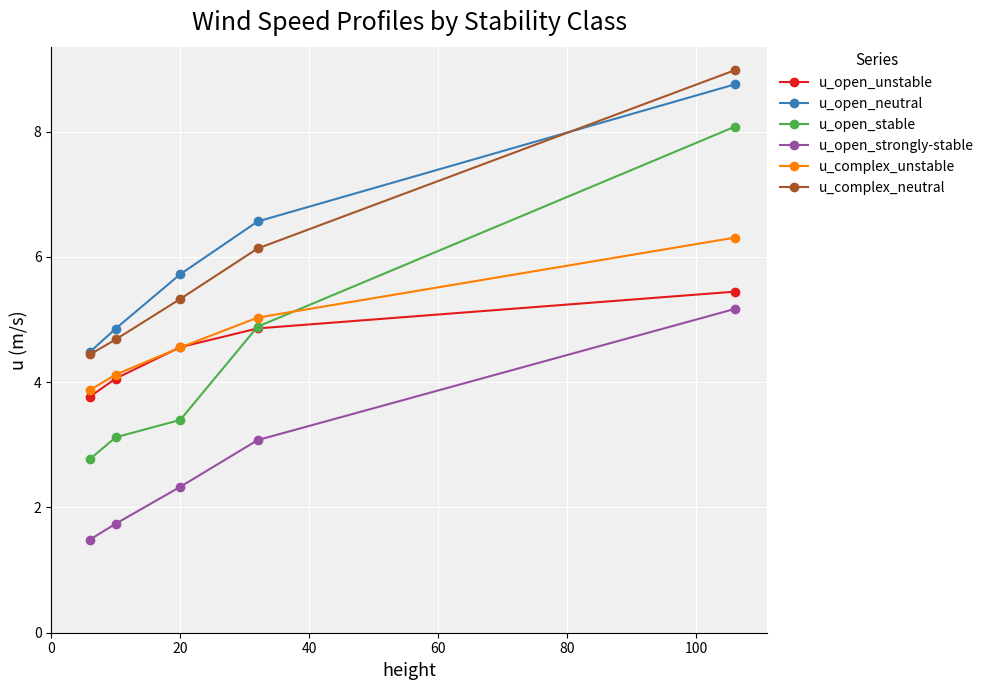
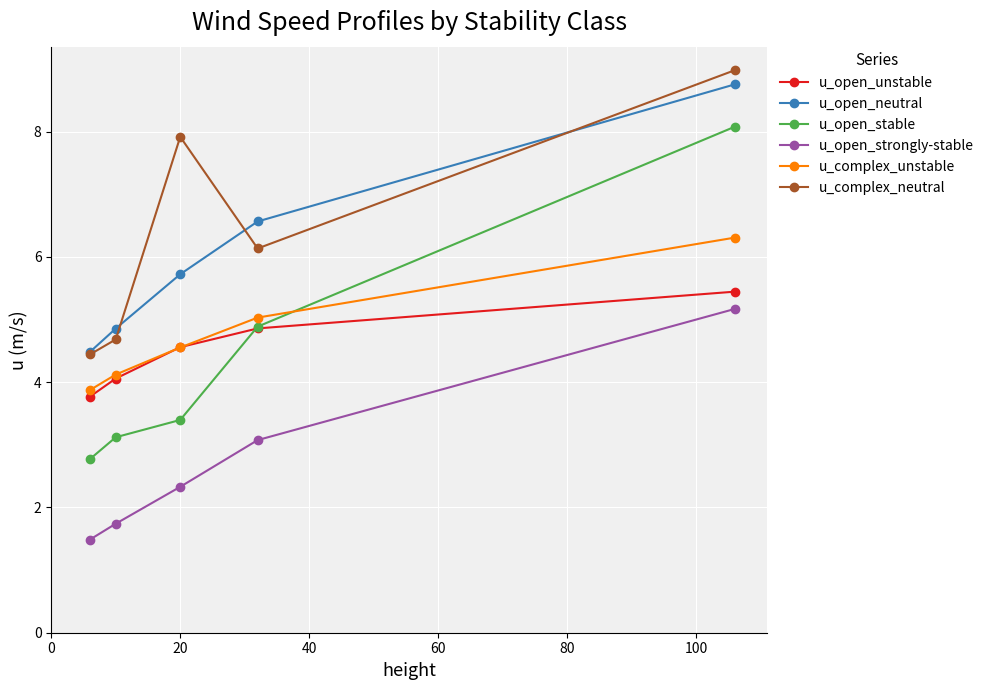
  {
    "u_open_neutral": {
      "20": 5.7
    },
    "u_open_stable": {
      "20": 3.4
    },
    "u_open_strongly-stable": {
      "20": 2.3
    },
    "u_complex_neutral": {
-     "20": 5.3
+     "20": 7.9
    }
  }
